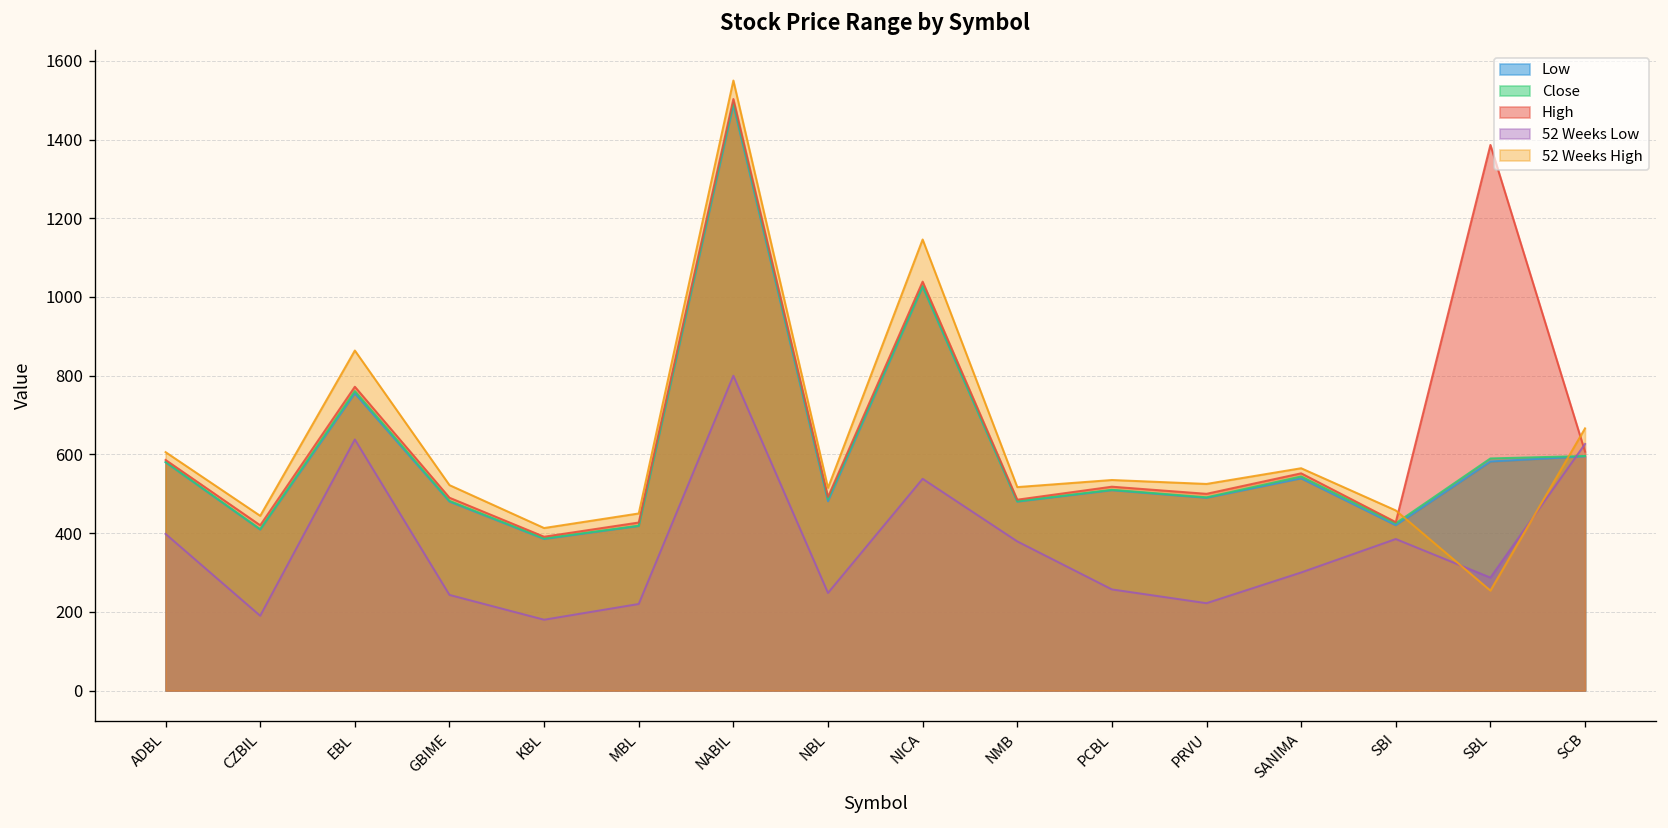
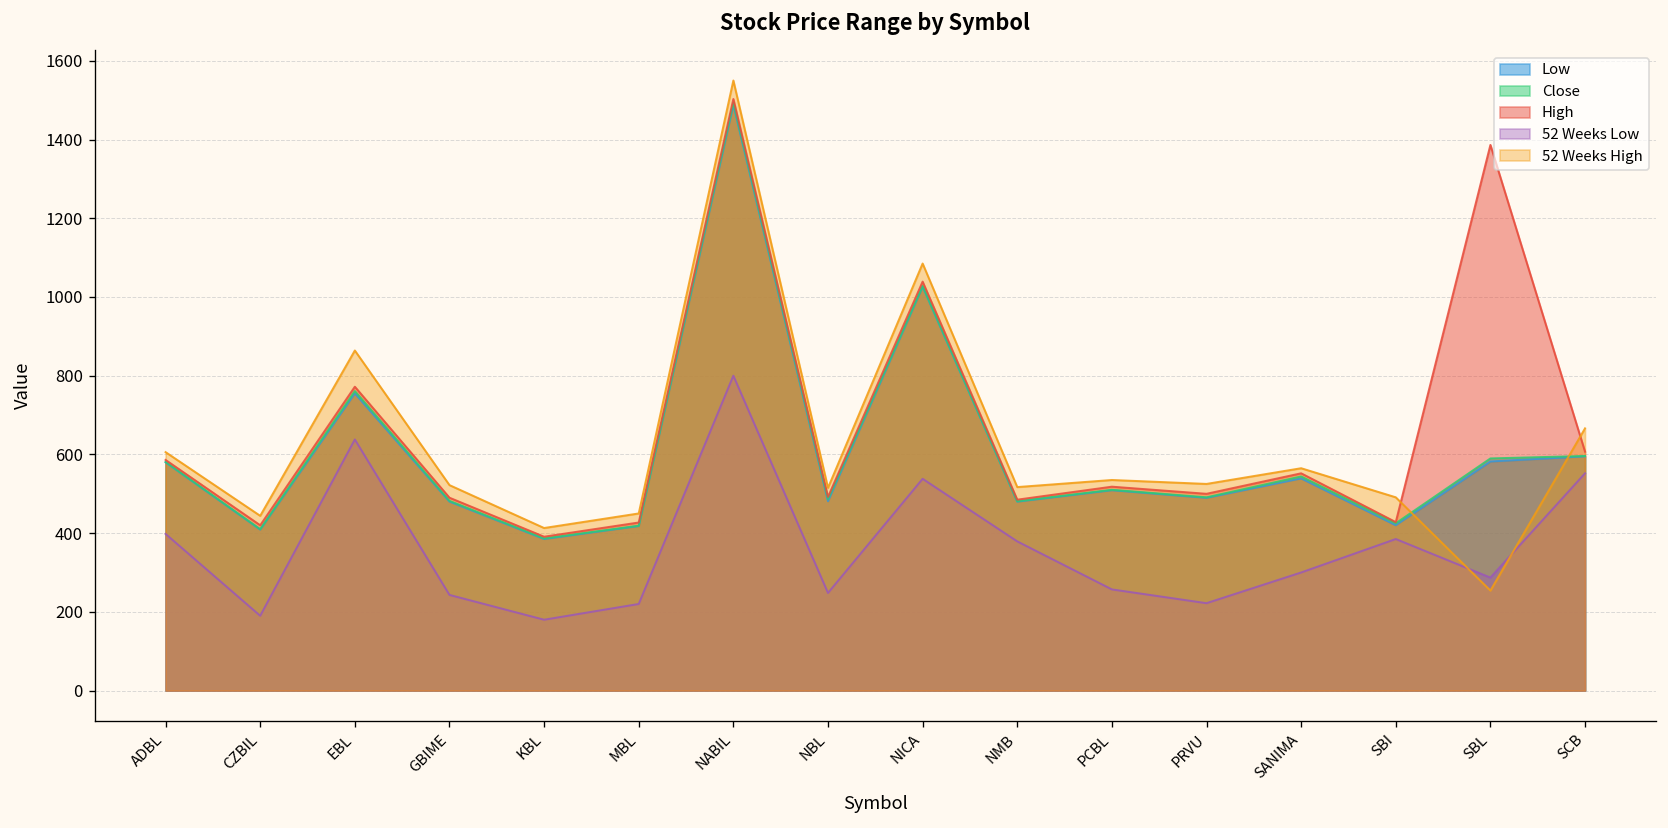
  {
    "High": {
      "CZBIL": 420,
      "EBL": 770,
      "GBIME": 490,
      "MBL": 430,
      "NABIL": 1500,
      "NICA": 1040,
      "PCBL": 520,
      "PRVU": 500,
      "SANIMA": 550,
      "SBL": 1390,
      "SCB": 610
    },
    "52 Weeks Low": {
      "ADBL": 400,
      "CZBIL": 190,
      "EBL": 640,
      "GBIME": 240,
      "KBL": 180,
      "MBL": 220,
      "NABIL": 800,
      "NBL": 250,
      "NICA": 540,
      "NMB": 380,
      "PCBL": 260,
      "PRVU": 220,
      "SANIMA": 300,
      "SBI": 390,
      "SBL": 290,
-     "SCB": 630
+     "SCB": 550
    },
    "52 Weeks High": {
      "ADBL": 610,
      "CZBIL": 440,
      "EBL": 860,
      "GBIME": 520,
      "KBL": 410,
      "MBL": 450,
      "NABIL": 1550,
      "NBL": 520,
-     "NICA": 1150,
+     "NICA": 1090,
      "NMB": 520,
      "PCBL": 540,
      "PRVU": 530,
      "SANIMA": 560,
-     "SBI": 460,
+     "SBI": 490,
      "SBL": 250,
      "SCB": 670
    }
  }
